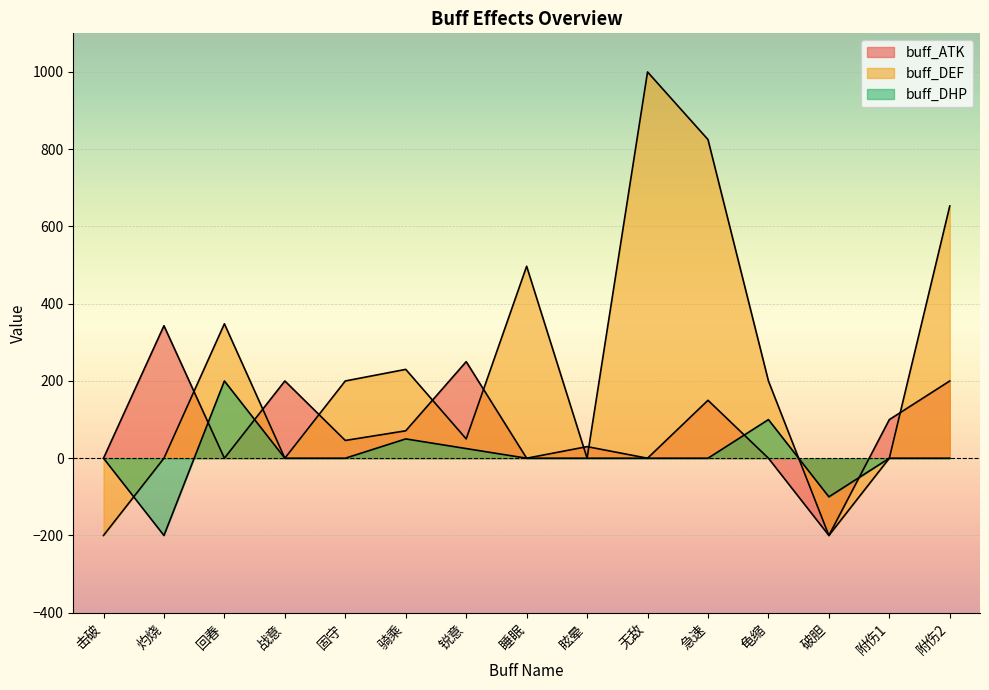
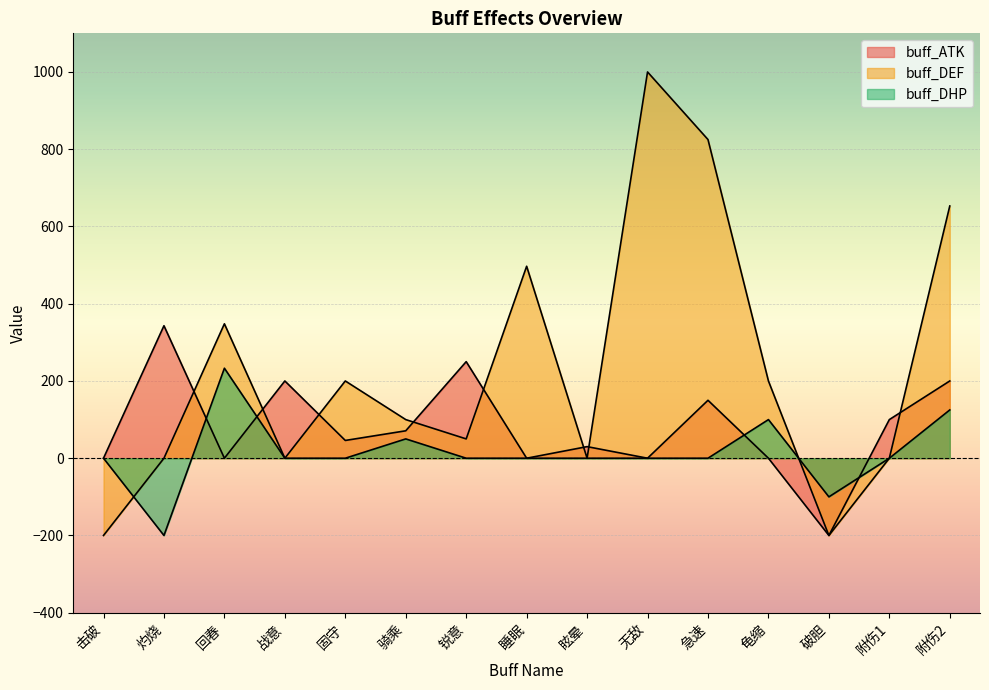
  {
    "buff_DEF": {
-     "骑乘": 230
+     "骑乘": 100
    },
    "buff_DHP": {
-     "回春": 200,
-     "锐意": 30,
-     "附伤2": 0
+     "回春": 230,
+     "锐意": 0,
+     "附伤2": 130
    }
  }
